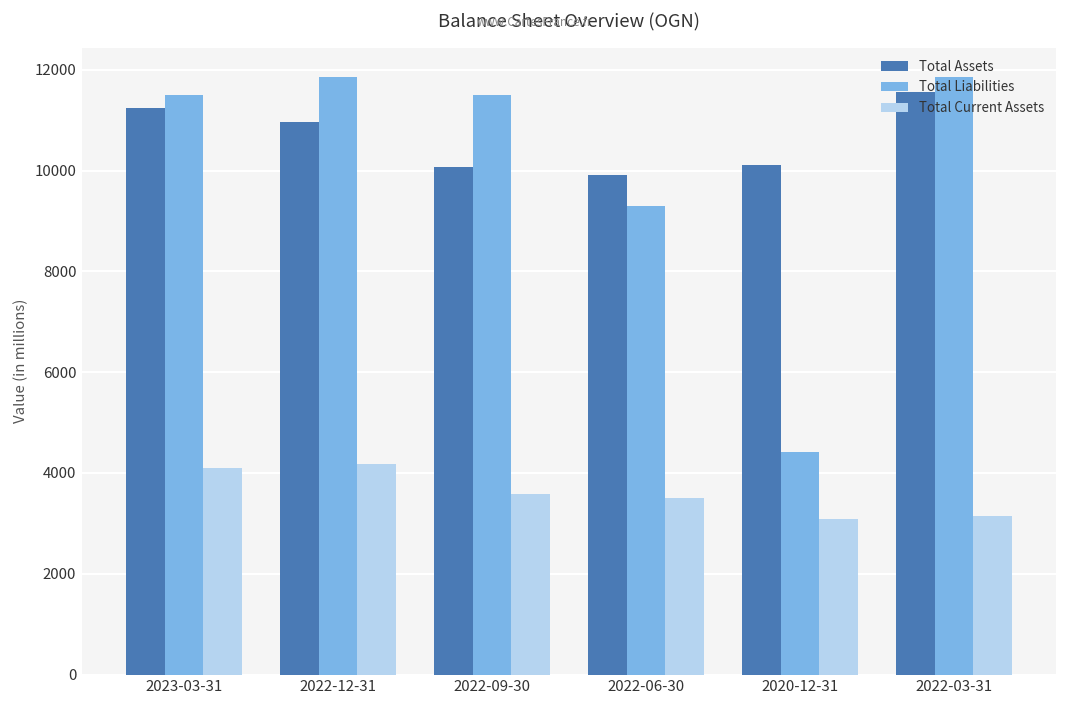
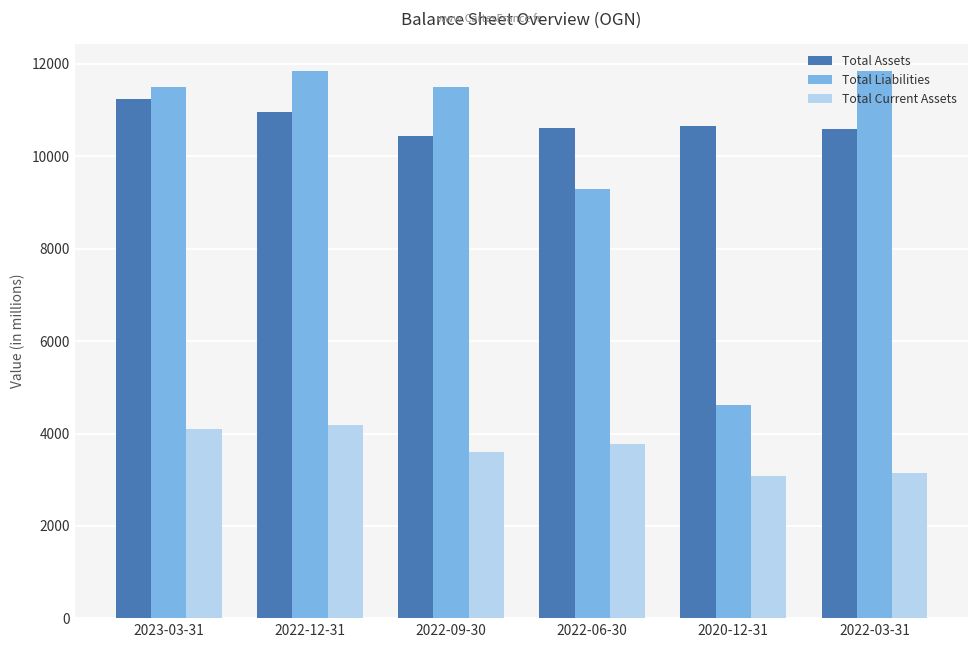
  {
    "Total Assets": {
      "2023-03-31": 11200,
      "2022-12-31": 11000,
-     "2022-09-30": 10100,
-     "2022-06-30": 9900,
-     "2020-12-31": 10100,
-     "2022-03-31": 11600
+     "2022-09-30": 10400,
+     "2022-06-30": 10600,
+     "2020-12-31": 10700,
+     "2022-03-31": 10600
    },
    "Total Liabilities": {
      "2023-03-31": 11500,
      "2022-12-31": 11800,
      "2022-09-30": 11500,
      "2022-06-30": 9300,
-     "2020-12-31": 4400,
+     "2020-12-31": 4600,
      "2022-03-31": 11800
    },
    "Total Current Assets": {
      "2023-03-31": 4100,
      "2022-12-31": 4200,
      "2022-09-30": 3600,
-     "2022-06-30": 3500,
+     "2022-06-30": 3800,
      "2020-12-31": 3100,
      "2022-03-31": 3100
    }
  }
